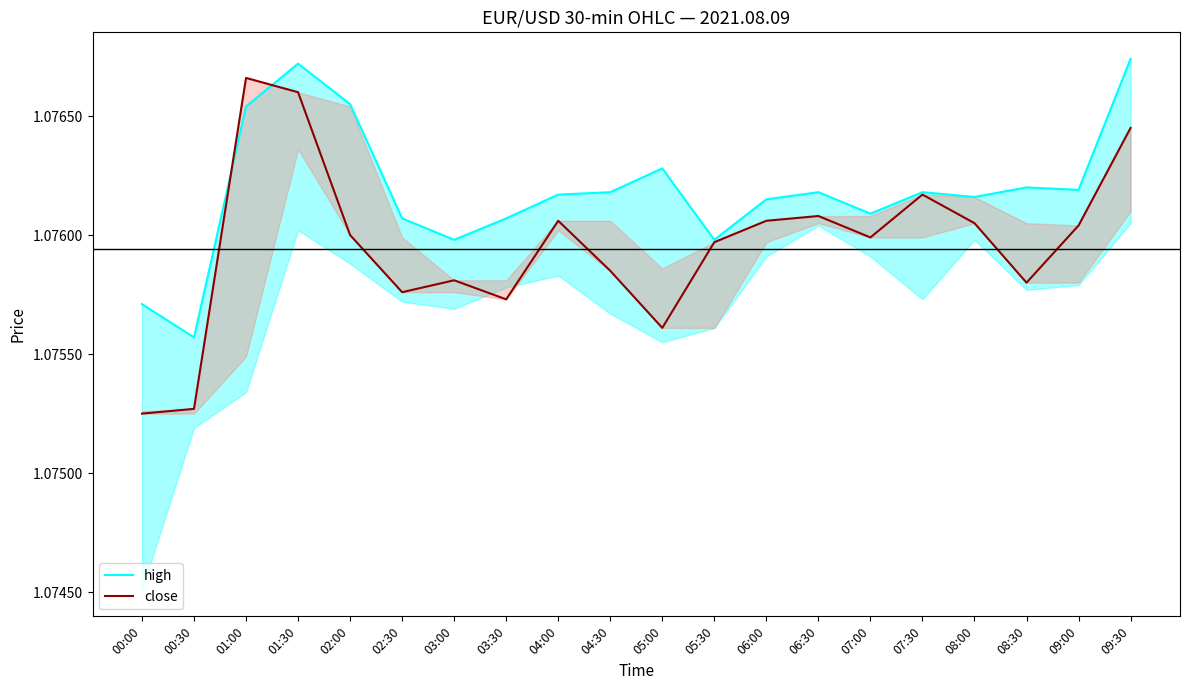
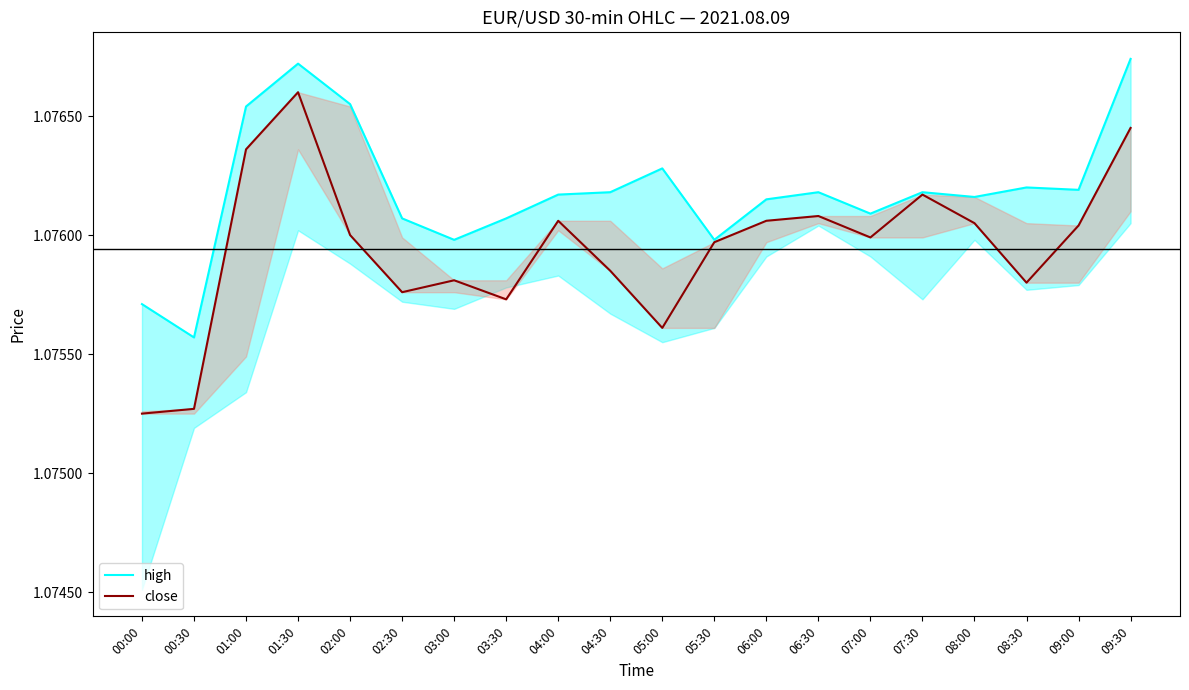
  {
    "high": {
      "00:00": 1.07571,
      "00:30": 1.07557,
      "01:00": 1.07654,
      "01:30": 1.07672,
      "02:30": 1.07607,
      "03:00": 1.07598,
      "03:30": 1.07607,
      "04:00": 1.07617,
      "04:30": 1.07618,
      "05:00": 1.07628,
      "06:00": 1.07615,
      "06:30": 1.07618,
      "08:30": 1.07620,
      "09:00": 1.07619,
      "09:30": 1.07674
    },
    "close": {
-     "01:00": 1.07666,
+     "01:00": 1.07636,
      "02:00": 1.07600,
      "02:30": 1.07576,
      "03:30": 1.07573,
      "04:30": 1.07585,
      "05:00": 1.07561,
      "07:00": 1.07599,
      "08:00": 1.07605,
      "08:30": 1.07580
    }
  }
